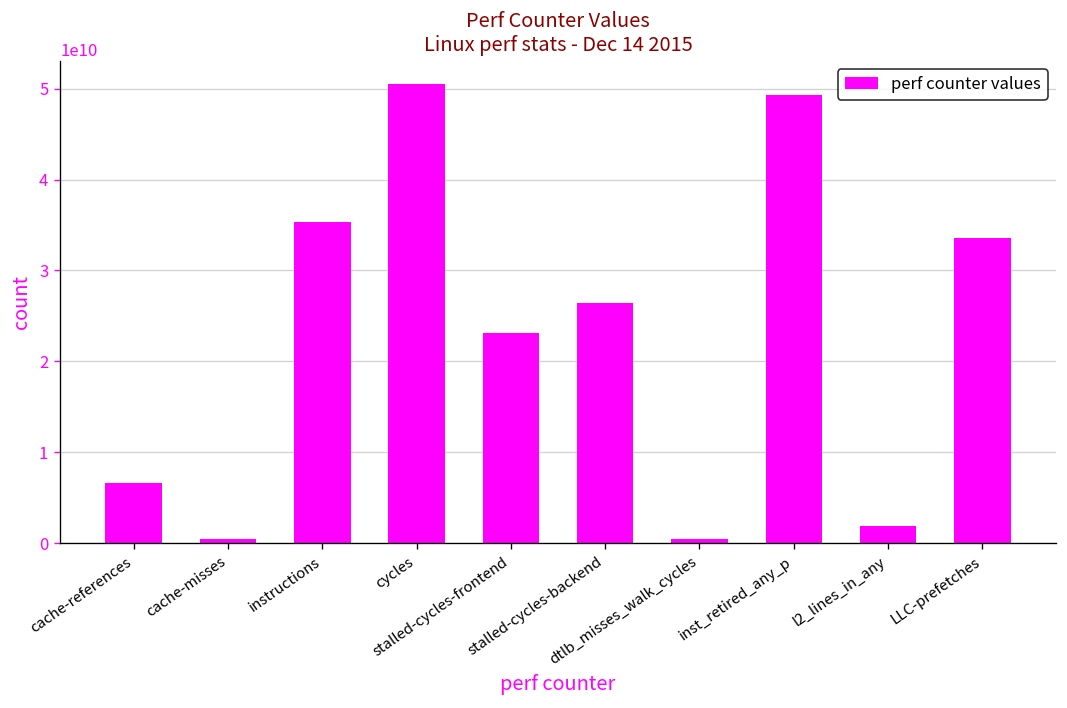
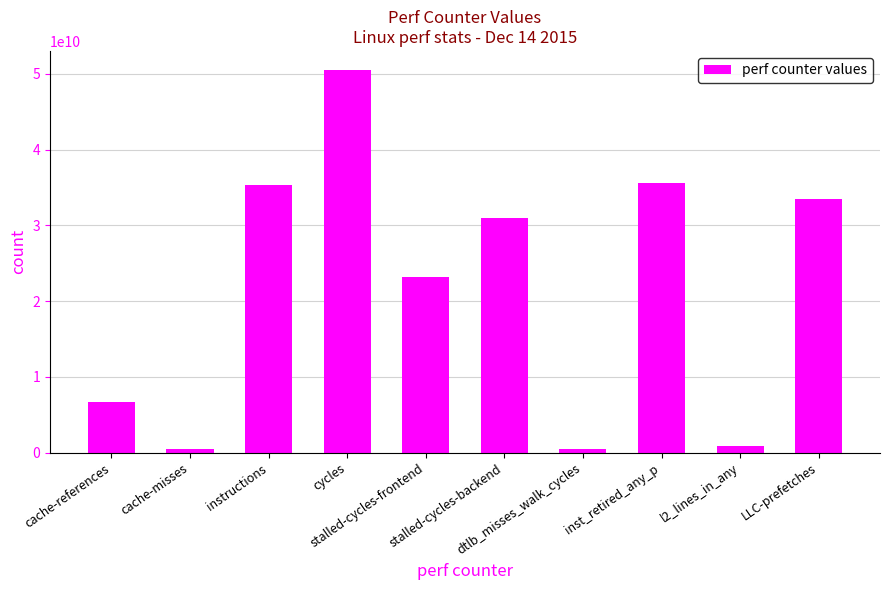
  {
    "cache-references": 7000000000,
    "cache-misses": 0,
    "instructions": 35000000000,
    "cycles": 50000000000,
    "stalled-cycles-frontend": 23000000000,
-   "stalled-cycles-backend": 26000000000,
+   "stalled-cycles-backend": 31000000000,
    "dtlb_misses_walk_cycles": 0,
-   "inst_retired_any_p": 49000000000,
-   "l2_lines_in_any": 2000000000,
+   "inst_retired_any_p": 36000000000,
+   "l2_lines_in_any": 1000000000,
    "LLC-prefetches": 34000000000
  }
